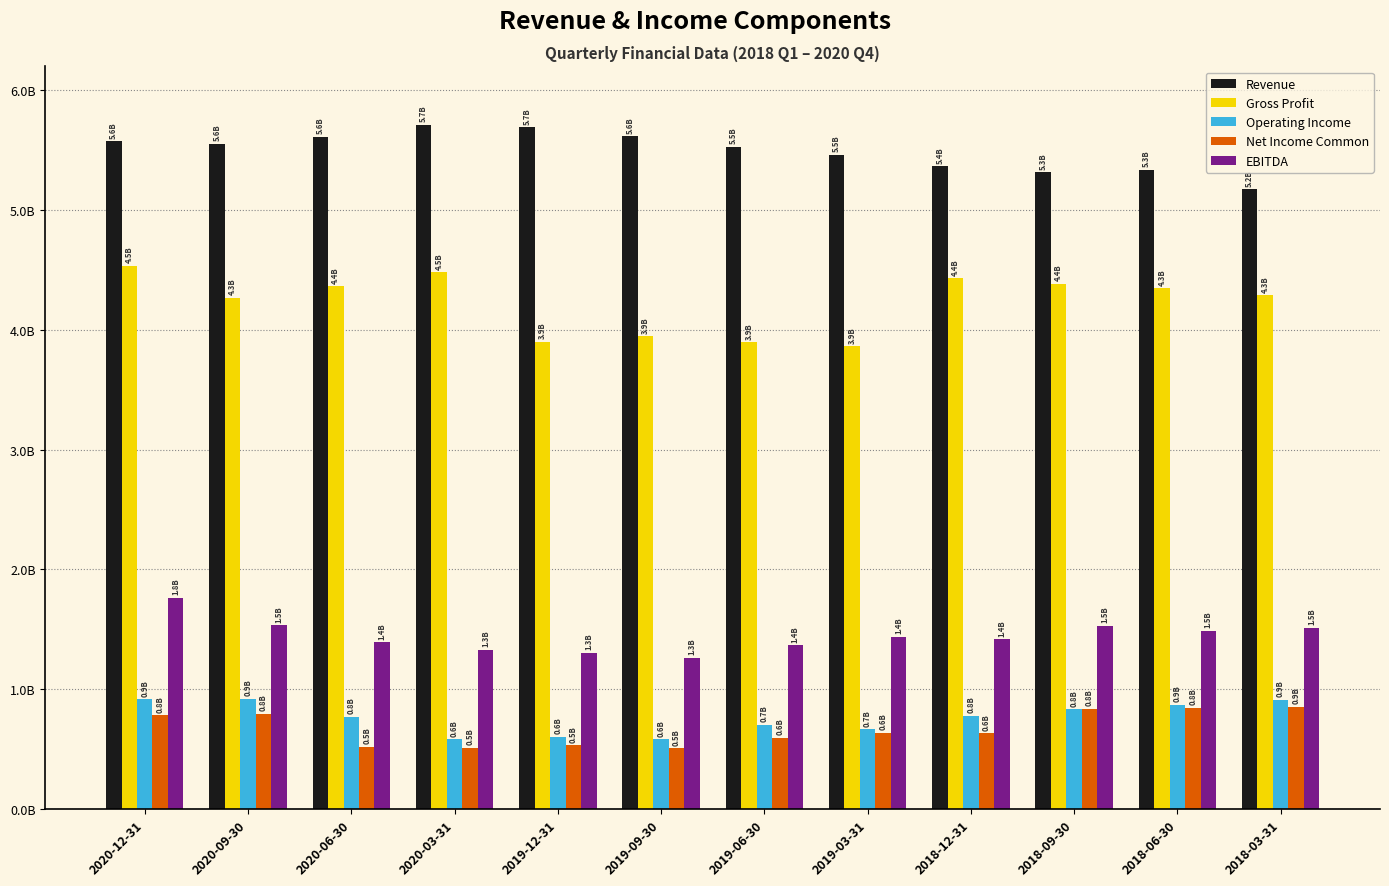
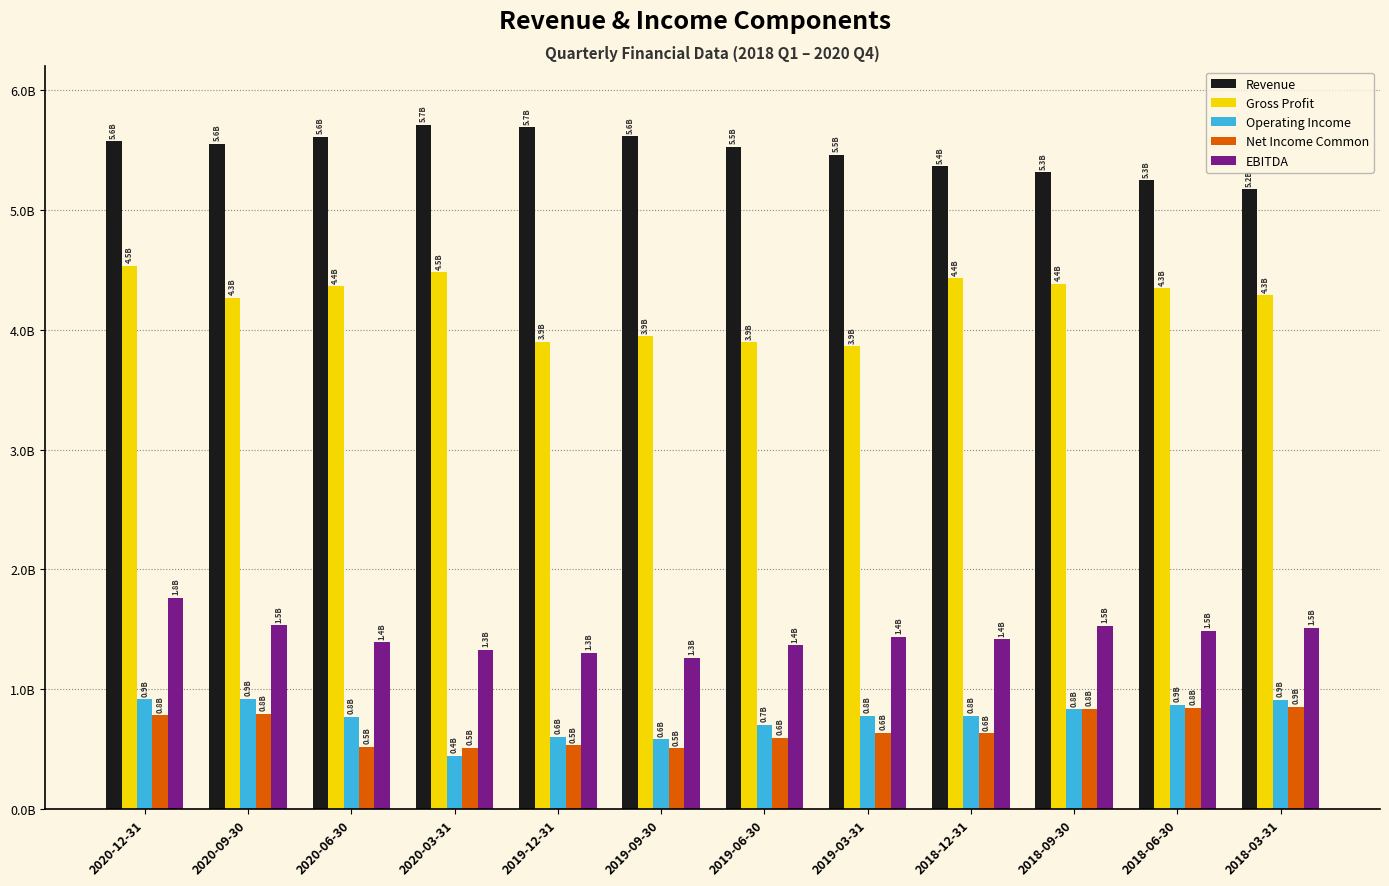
  {
    "Revenue": {
-     "2018-06-30": "5340000000"
+     "2018-06-30": "5250000000"
    },
    "Gross Profit": {
      "2020-12-31": "4.5B",
      "2020-09-30": "4.3B",
      "2020-06-30": "4.4B",
      "2020-03-31": "4.5B",
      "2019-12-31": "3.9B",
      "2019-09-30": "3.9B",
      "2019-06-30": "3.9B",
      "2019-03-31": "3.9B",
      "2018-12-31": "4.4B",
      "2018-09-30": "4.4B",
      "2018-06-30": "4.3B",
      "2018-03-31": "4.3B"
    },
    "Operating Income": {
      "2020-12-31": "0.9B",
      "2020-09-30": "0.9B",
      "2020-06-30": "0.8B",
-     "2020-03-31": "0.6B",
+     "2020-03-31": "0.4B",
      "2019-12-31": "0.6B",
      "2019-09-30": "0.6B",
      "2019-06-30": "0.7B",
-     "2019-03-31": "0.7B",
+     "2019-03-31": "0.8B",
      "2018-12-31": "0.8B",
      "2018-09-30": "0.8B",
      "2018-06-30": "0.9B",
      "2018-03-31": "0.9B"
    },
    "Net Income Common": {
      "2020-12-31": "0.8B",
      "2020-09-30": "0.8B",
      "2020-06-30": "0.5B",
      "2020-03-31": "0.5B",
      "2019-12-31": "0.5B",
      "2019-09-30": "0.5B",
      "2019-06-30": "0.6B",
      "2019-03-31": "0.6B",
      "2018-12-31": "0.6B",
      "2018-09-30": "0.8B",
      "2018-06-30": "0.8B",
      "2018-03-31": "0.9B"
    },
    "EBITDA": {
      "2020-12-31": "1.8B",
      "2020-09-30": "1.5B",
      "2020-06-30": "1.4B",
      "2020-03-31": "1.3B",
      "2019-12-31": "1.3B",
      "2019-09-30": "1.3B",
      "2019-06-30": "1.4B",
      "2019-03-31": "1.4B",
      "2018-12-31": "1.4B",
      "2018-09-30": "1.5B",
      "2018-06-30": "1.5B",
      "2018-03-31": "1.5B"
    }
  }
